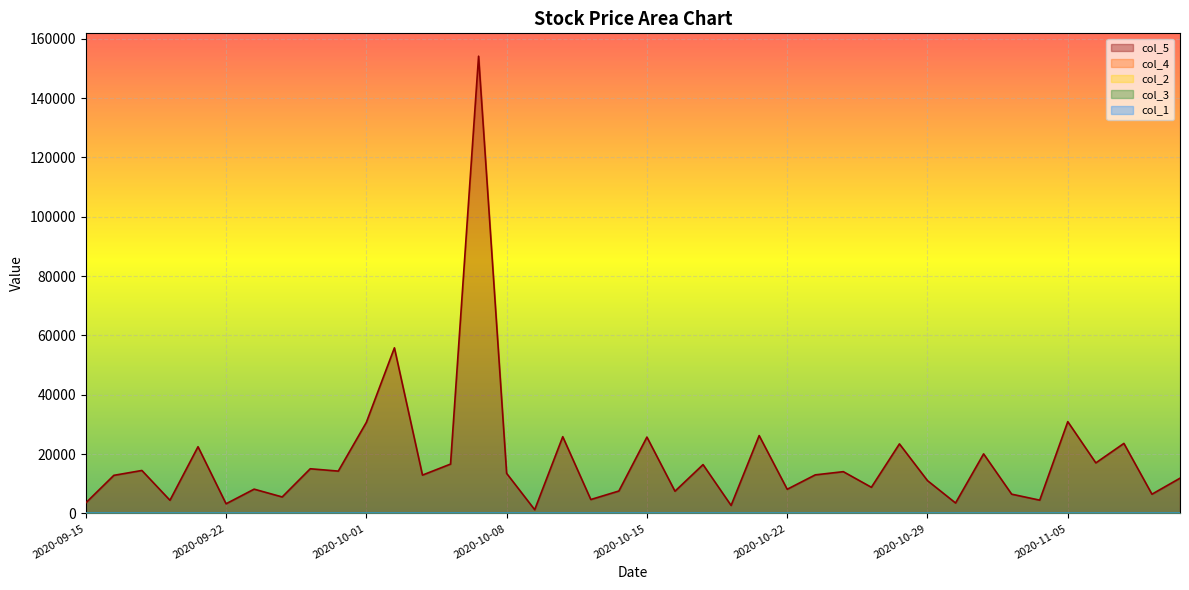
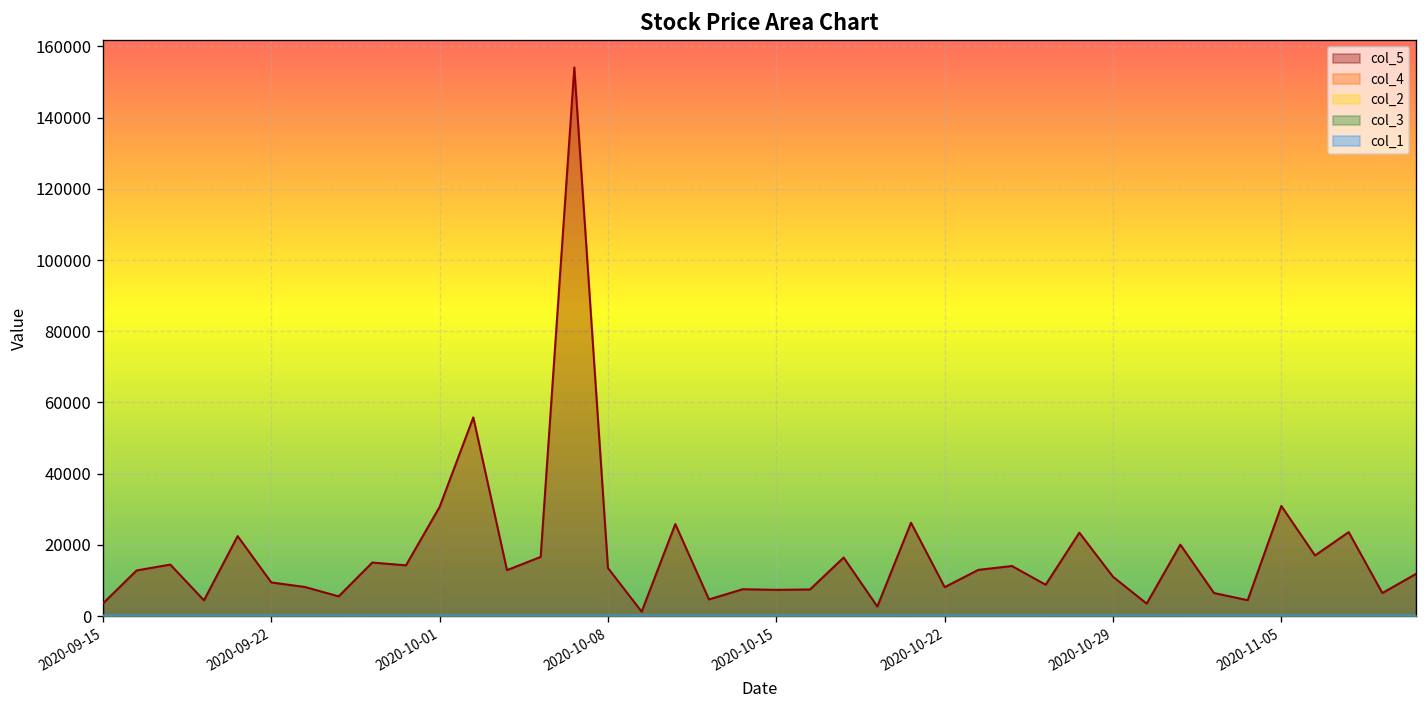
  {
    "col_5": {
      "2020-09-15": 4000,
-     "2020-09-22": 3000,
+     "2020-09-22": 9000,
      "2020-10-01": 31000,
      "2020-10-08": 13000,
-     "2020-10-15": 26000,
+     "2020-10-15": 7000,
      "2020-10-22": 8000,
      "2020-10-29": 11000,
      "2020-11-05": 31000
    },
    "col_1": {
      "2020-09-15": 0,
      "2020-09-22": 0,
      "2020-10-01": 0,
      "2020-10-08": 0,
      "2020-10-15": 0,
      "2020-10-22": 0,
      "2020-10-29": 0,
      "2020-11-05": 0
    }
  }
